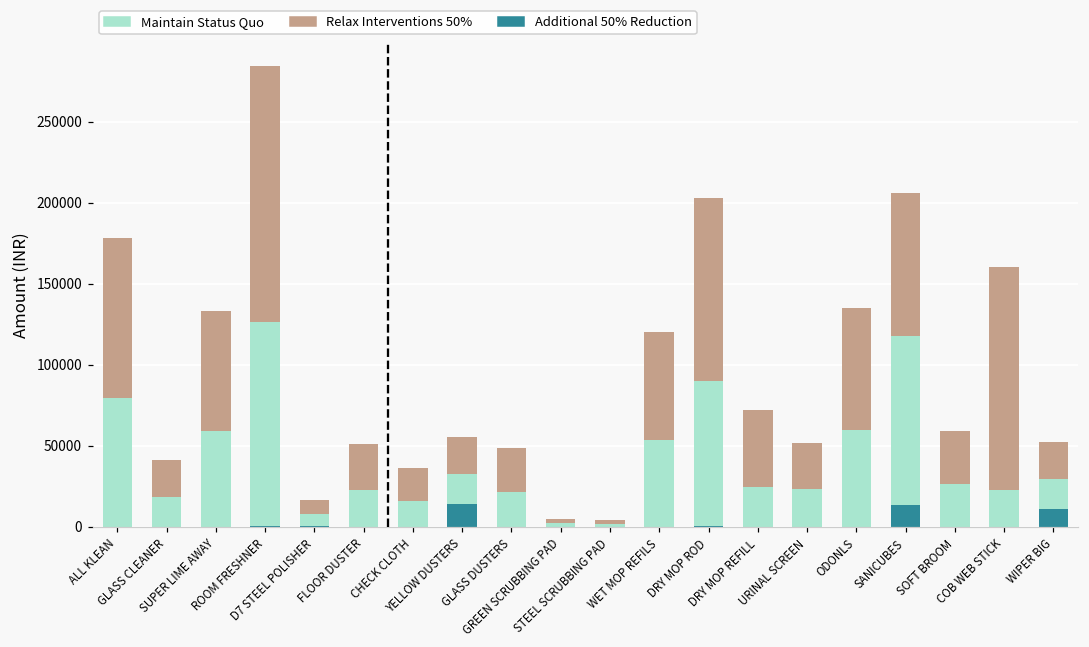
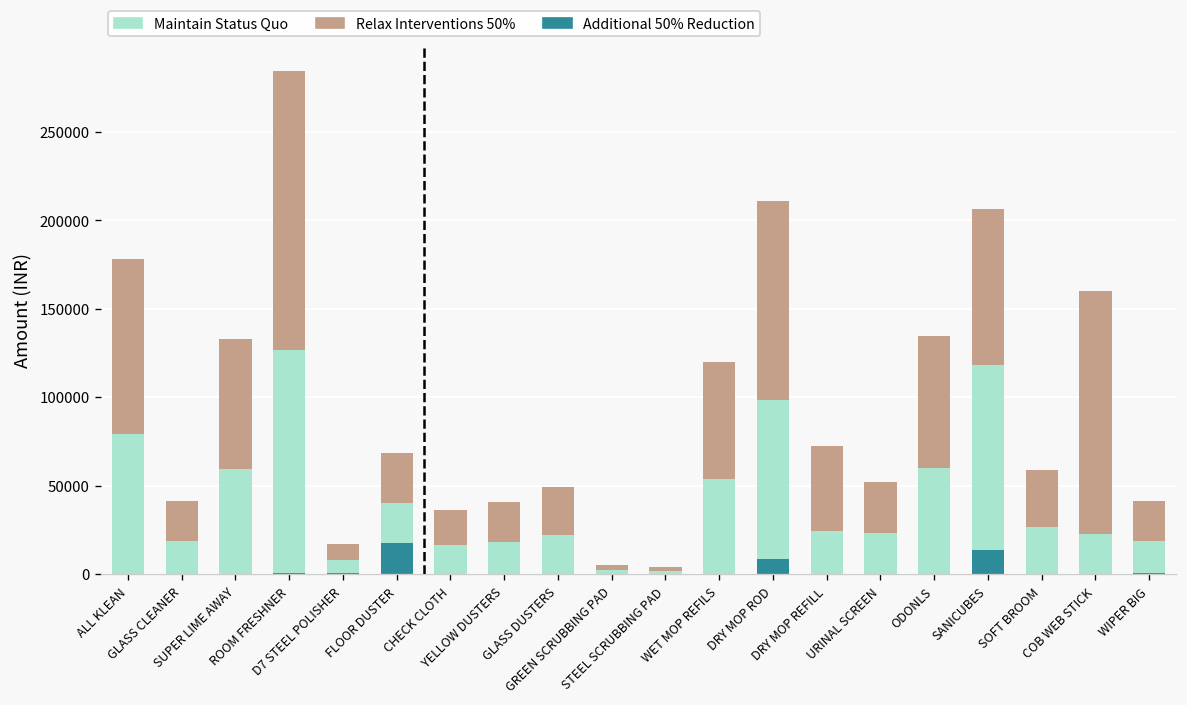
  {
    "Additional 50% Reduction": {
-     "FLOOR DUSTER": 0,
-     "YELLOW DUSTERS": 14000,
-     "DRY MOP ROD": 0,
+     "FLOOR DUSTER": 17000,
+     "YELLOW DUSTERS": 0,
+     "DRY MOP ROD": 9000,
      "SANICUBES": 13000,
-     "WIPER BIG": 11000
+     "WIPER BIG": 0
    },
    "Maintain Status Quo": {
      "ALL KLEAN": 79000,
      "GLASS CLEANER": 18000,
      "SUPER LIME AWAY": 59000,
      "ROOM FRESHNER": 126000,
      "D7 STEEL POLISHER": 7000,
      "FLOOR DUSTER": 23000,
      "CHECK CLOTH": 16000,
      "YELLOW DUSTERS": 18000,
      "GLASS DUSTERS": 22000,
      "GREEN SCRUBBING PAD": 2000,
      "STEEL SCRUBBING PAD": 2000,
      "WET MOP REFILS": 53000,
      "DRY MOP ROD": 90000,
      "DRY MOP REFILL": 24000,
      "URINAL SCREEN": 23000,
      "ODONLS": 60000,
      "SANICUBES": 104000,
      "SOFT BROOM": 26000,
      "COB WEB STICK": 160000,
      "WIPER BIG": 18000
    },
    "Relax Interventions 50%": {
      "ALL KLEAN": 99000,
      "GLASS CLEANER": 23000,
      "SUPER LIME AWAY": 74000,
      "ROOM FRESHNER": 158000,
      "D7 STEEL POLISHER": 9000,
      "FLOOR DUSTER": 28000,
      "CHECK CLOTH": 20000,
      "YELLOW DUSTERS": 23000,
      "GLASS DUSTERS": 27000,
      "GREEN SCRUBBING PAD": 3000,
      "STEEL SCRUBBING PAD": 2000,
      "WET MOP REFILS": 67000,
      "DRY MOP ROD": 113000,
      "DRY MOP REFILL": 48000,
      "URINAL SCREEN": 29000,
      "ODONLS": 75000,
      "SANICUBES": 88000,
      "SOFT BROOM": 33000,
      "WIPER BIG": 23000
    }
  }
